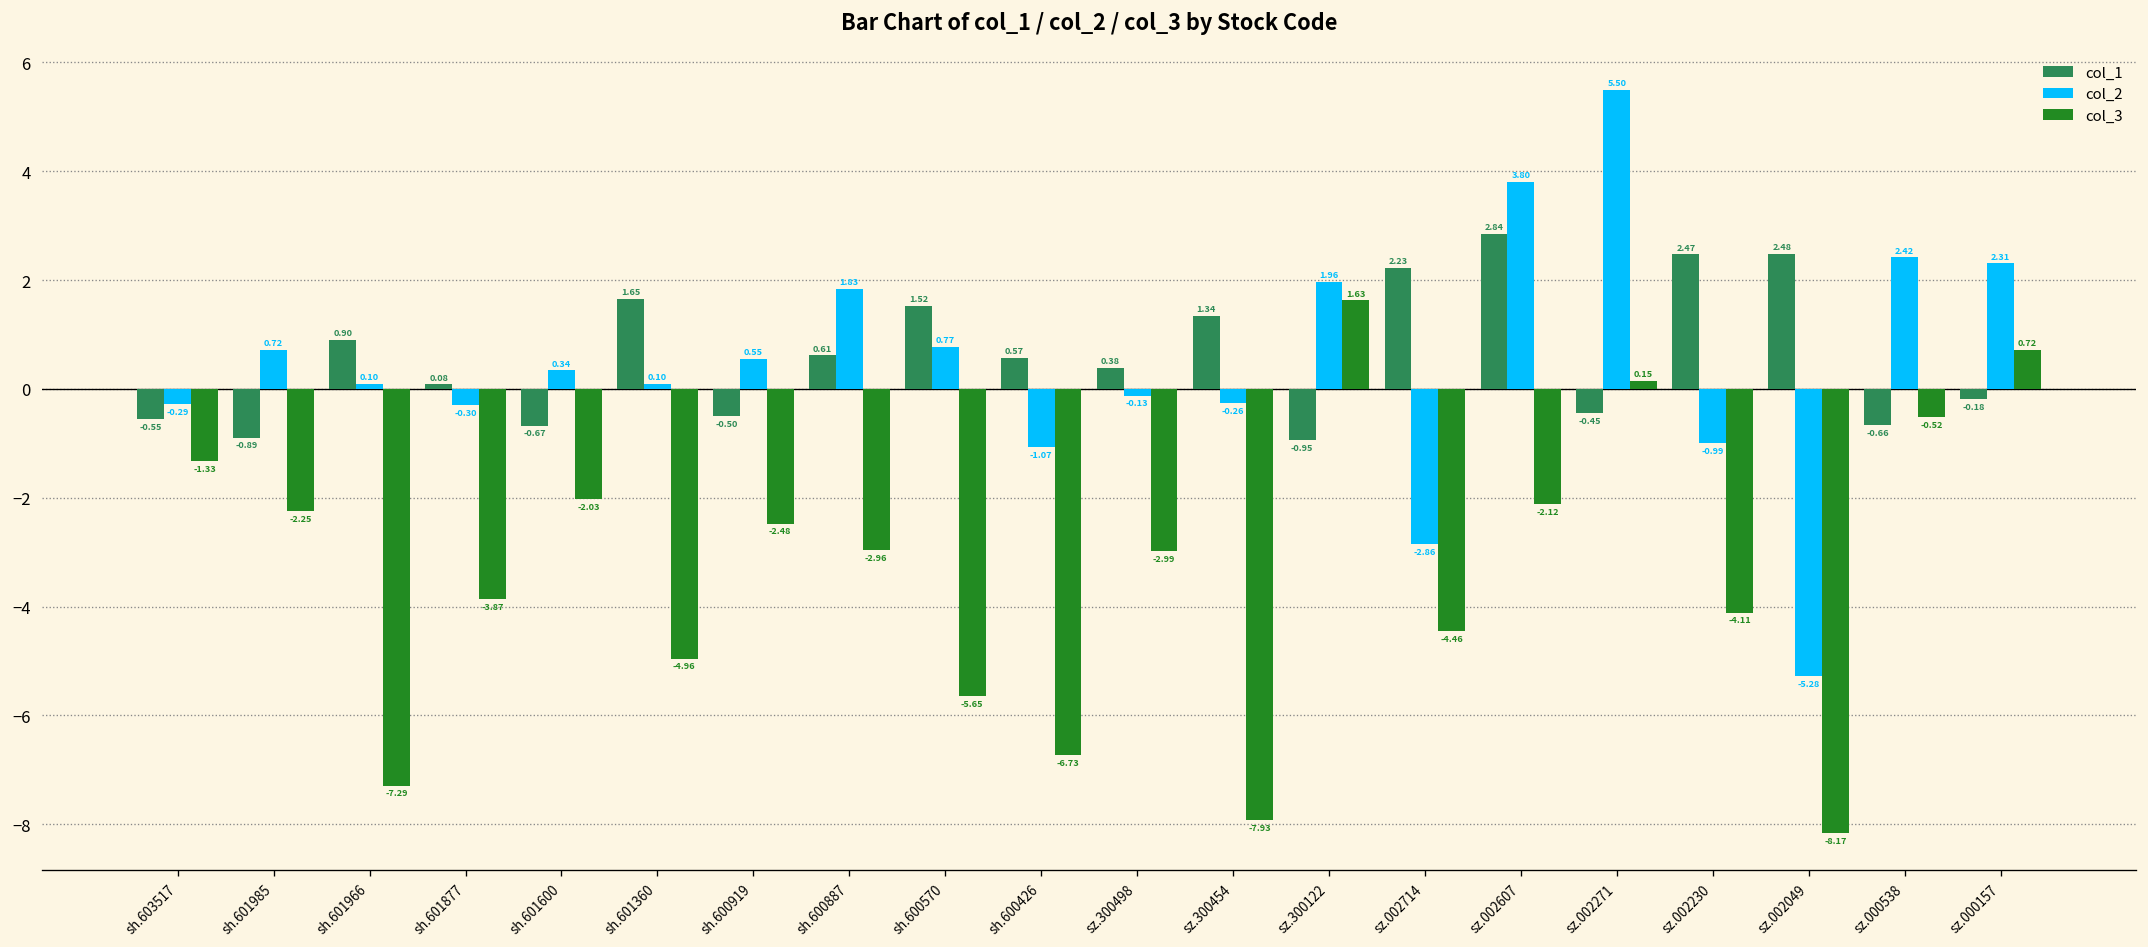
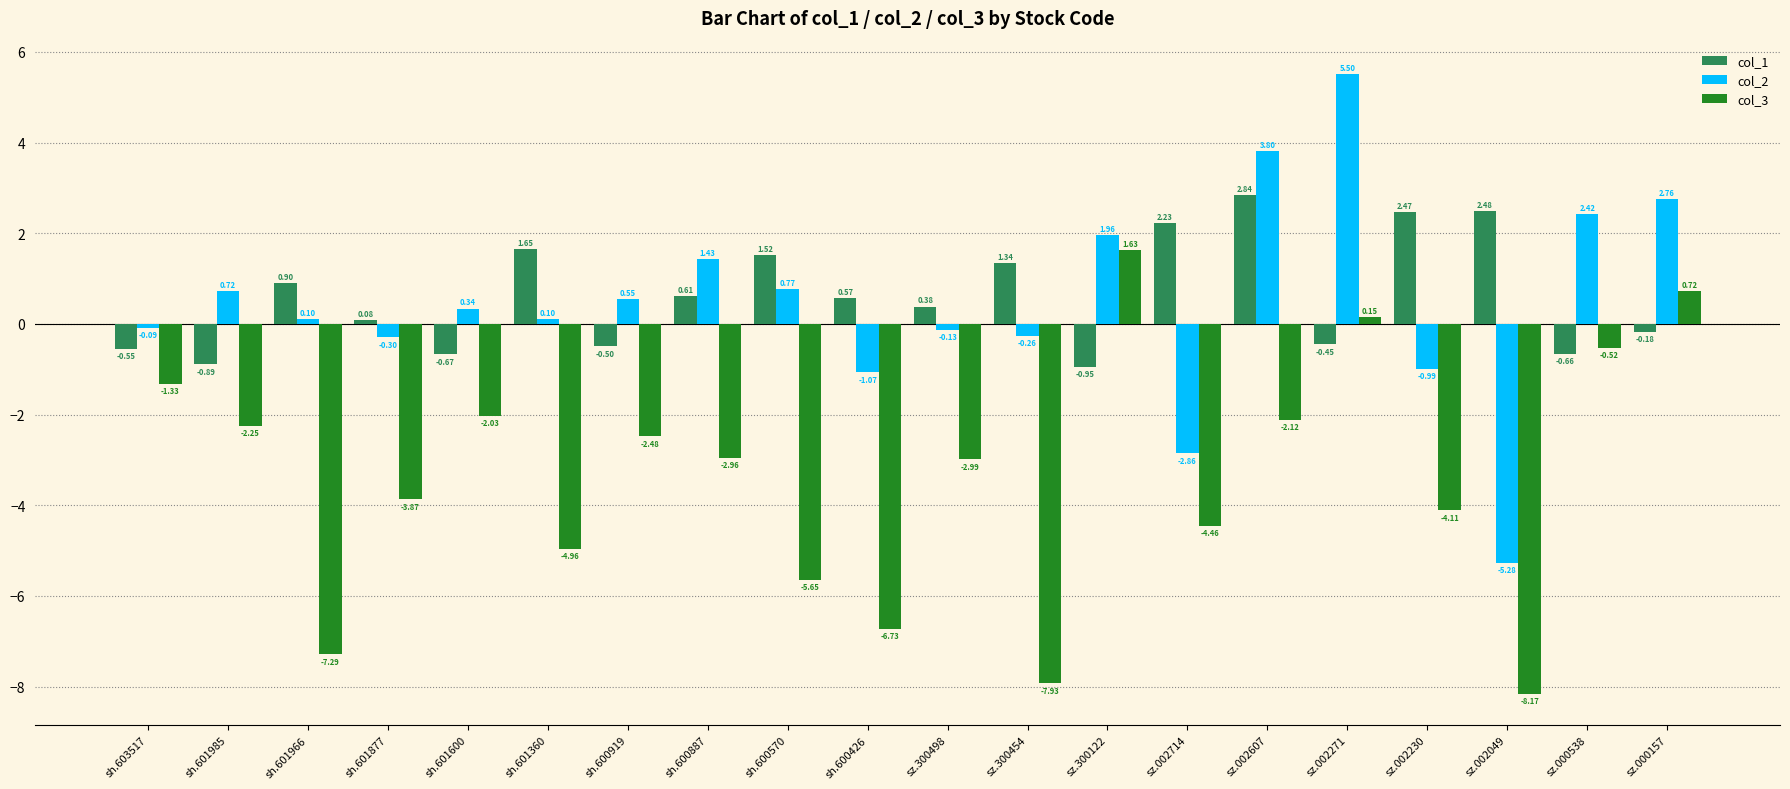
  {
    "col_2": {
-     "sh.603517": -0.29,
+     "sh.603517": -0.09,
      "sh.601985": 0.72,
      "sh.601966": 0.10,
      "sh.601877": -0.30,
      "sh.601600": 0.34,
      "sh.601360": 0.10,
      "sh.600919": 0.55,
-     "sh.600887": 1.83,
+     "sh.600887": 1.43,
      "sh.600570": 0.77,
      "sh.600426": -1.07,
      "sz.300498": -0.13,
      "sz.300454": -0.26,
      "sz.300122": 1.96,
      "sz.002714": -2.86,
      "sz.002607": 3.80,
      "sz.002271": 5.50,
      "sz.002230": -0.99,
      "sz.002049": -5.28,
      "sz.000538": 2.42,
-     "sz.000157": 2.31
+     "sz.000157": 2.76
    }
  }
